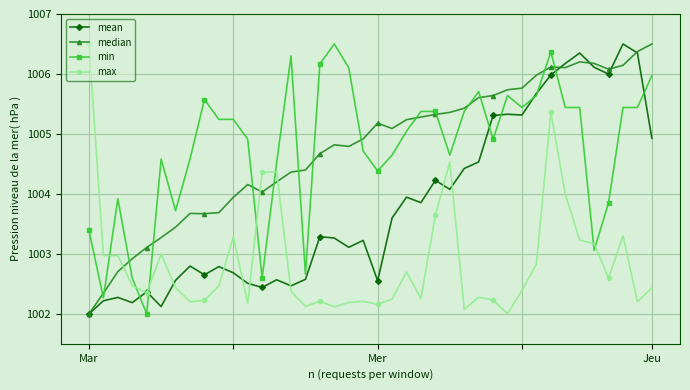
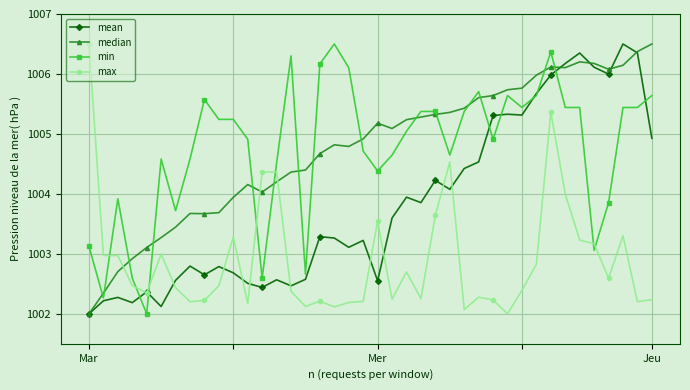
  {
    "mean": {
      "Mer": 1002.6,
      "Jeu": 1004.9
    },
    "median": {
      "Mer": 1005.2,
      "Jeu": 1006.5
    },
    "min": {
-     "Mar": 1003.4,
+     "Mar": 1003.1,
      "Mer": 1004.4,
-     "Jeu": 1006.0
+     "Jeu": 1005.6
    },
    "max": {
-     "Mer": 1002.2,
-     "Jeu": 1002.4
+     "Mer": 1003.5,
+     "Jeu": 1002.2
    }
  }
